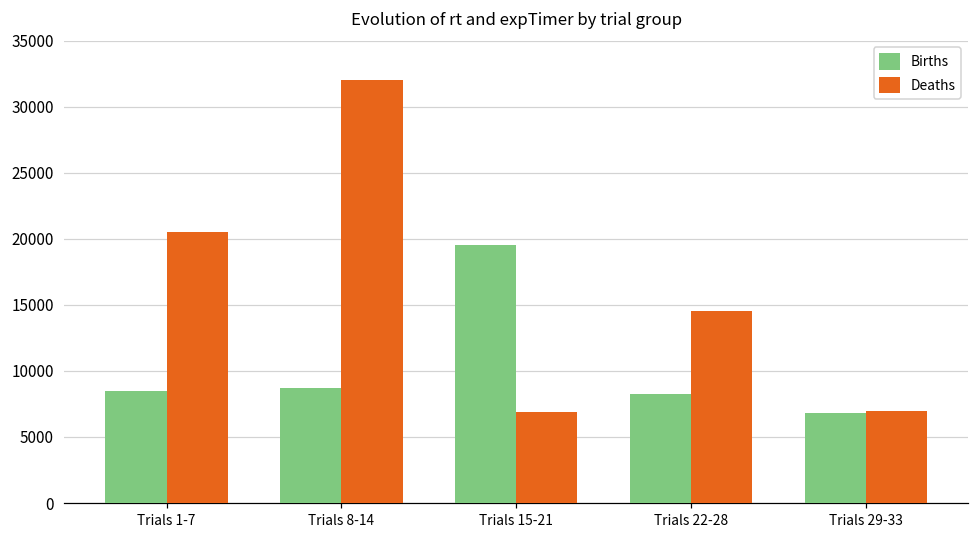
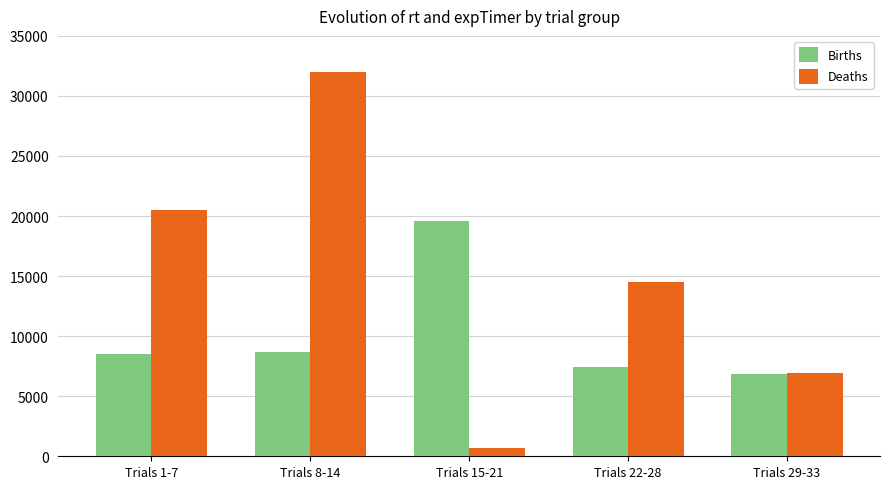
  {
    "Births": {
      "Trials 1-7": 8500,
      "Trials 8-14": 8700,
      "Trials 15-21": 19600,
-     "Trials 22-28": 8200,
+     "Trials 22-28": 7400,
      "Trials 29-33": 6800
    },
    "Deaths": {
      "Trials 1-7": 20500,
      "Trials 8-14": 32000,
-     "Trials 15-21": 6900,
+     "Trials 15-21": 700,
      "Trials 22-28": 14500,
      "Trials 29-33": 6900
    }
  }
